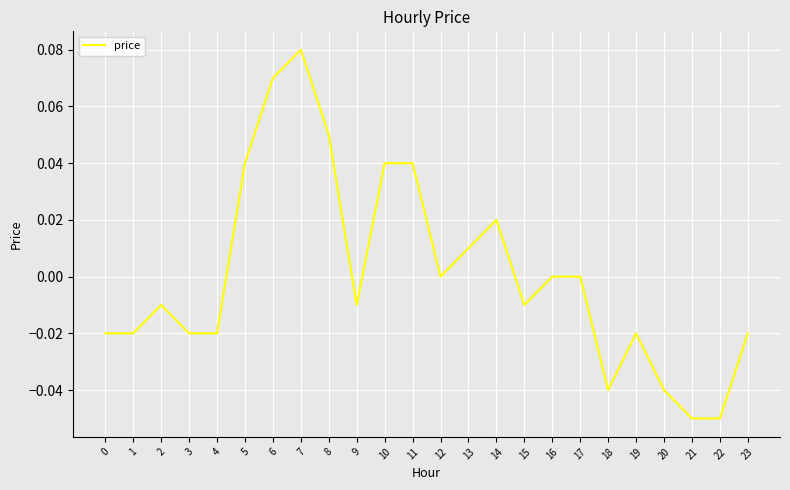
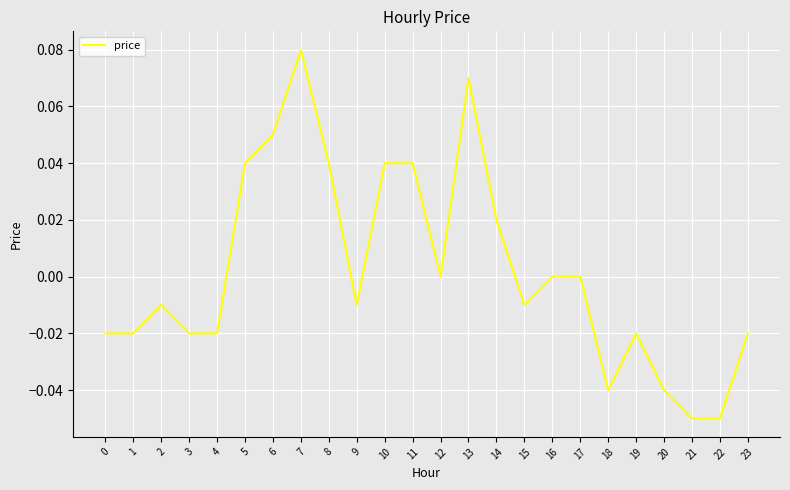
  {
    "0": -0.02,
    "1": -0.02,
    "2": -0.01,
    "3": -0.02,
    "4": -0.02,
    "5": 0.04,
-   "6": 0.07,
+   "6": 0.05,
    "7": 0.08,
-   "8": 0.05,
+   "8": 0.04,
    "9": -0.01,
    "10": 0.04,
    "11": 0.04,
    "12": 0.00,
-   "13": 0.01,
+   "13": 0.07,
    "14": 0.02,
    "15": -0.01,
    "16": 0.00,
    "17": 0.00,
    "18": -0.04,
    "19": -0.02,
    "20": -0.04,
    "21": -0.05,
    "22": -0.05,
    "23": -0.02
  }
